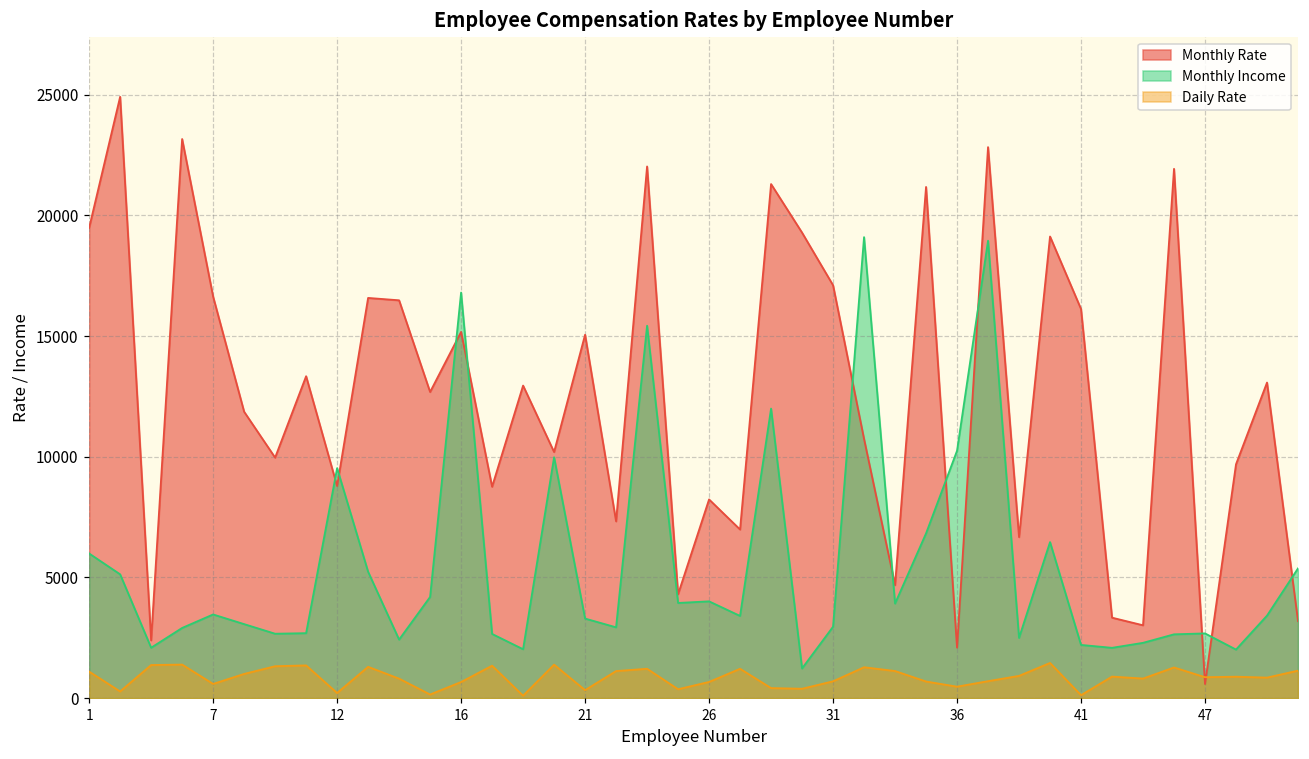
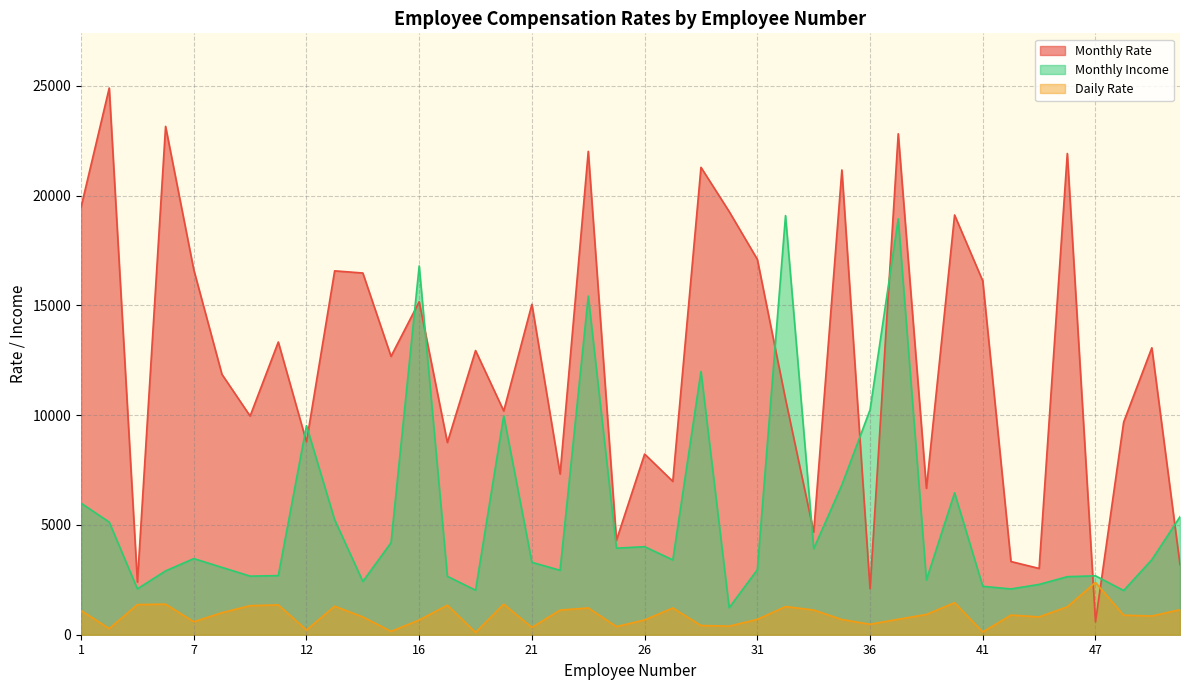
  {
    "Monthly Rate": {
      "12": 8800,
      "16": 15200,
      "36": 2100,
      "41": 16100,
      "47": 600
    },
    "Monthly Income": {
      "12": 9500,
      "16": 16800,
      "36": 10200,
      "41": 2200,
      "47": 2700
    },
    "Daily Rate": {
      "12": 200,
      "16": 700,
      "36": 500,
      "41": 100,
-     "47": 900
+     "47": 2400
    }
  }
